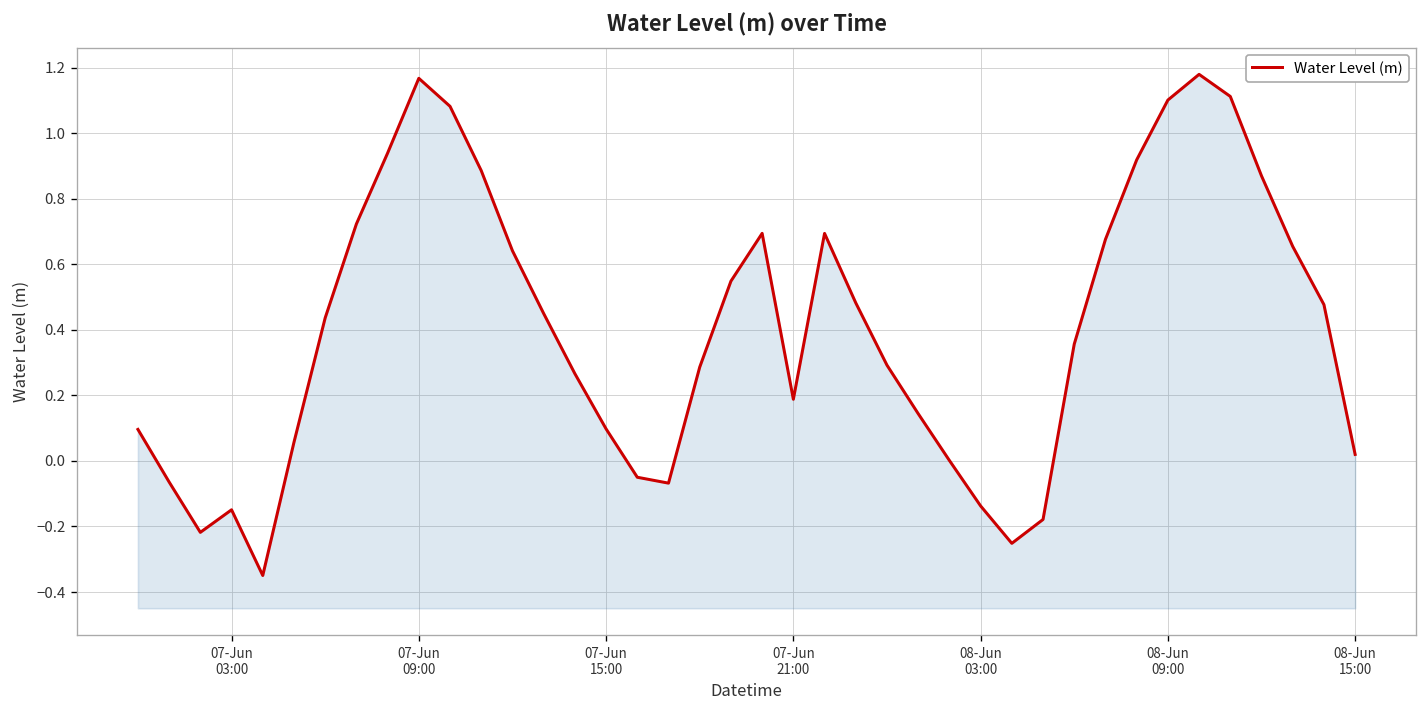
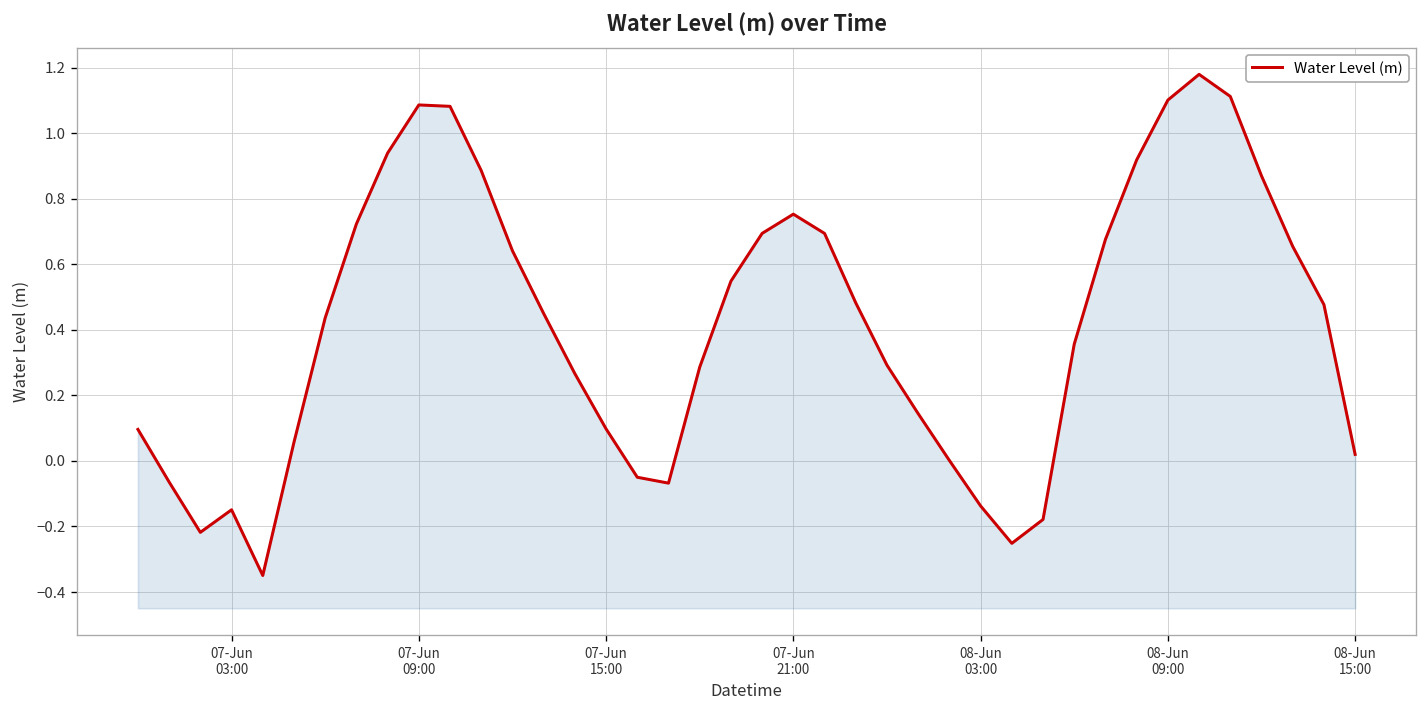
  {
    "07-Jun 03:00": -0.15,
-   "07-Jun 09:00": 1.17,
+   "07-Jun 09:00": 1.09,
    "07-Jun 15:00": 0.10,
-   "07-Jun 21:00": 0.19,
+   "07-Jun 21:00": 0.75,
    "08-Jun 03:00": -0.14,
    "08-Jun 09:00": 1.10,
    "08-Jun 15:00": 0.02
  }
